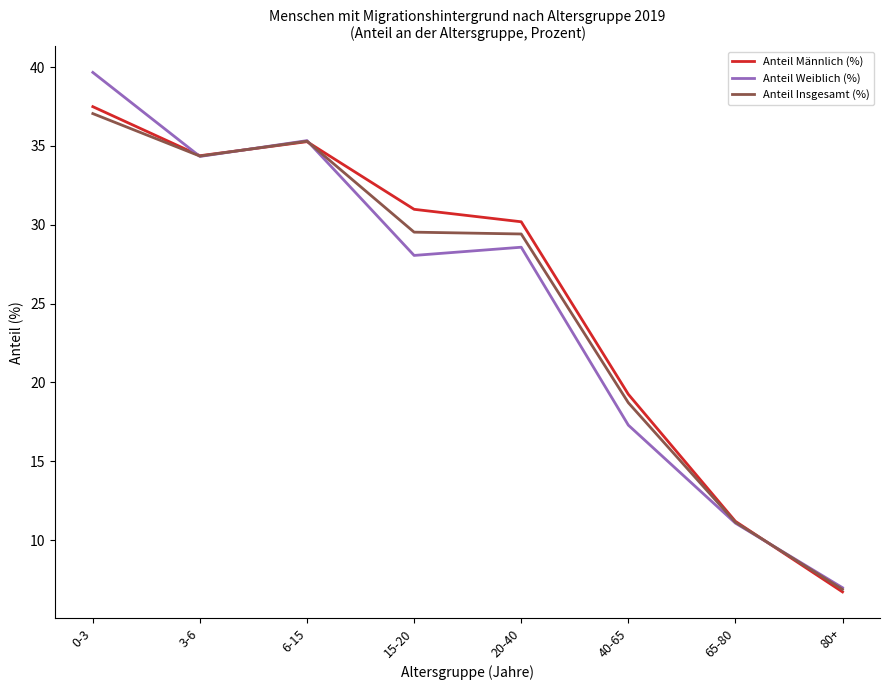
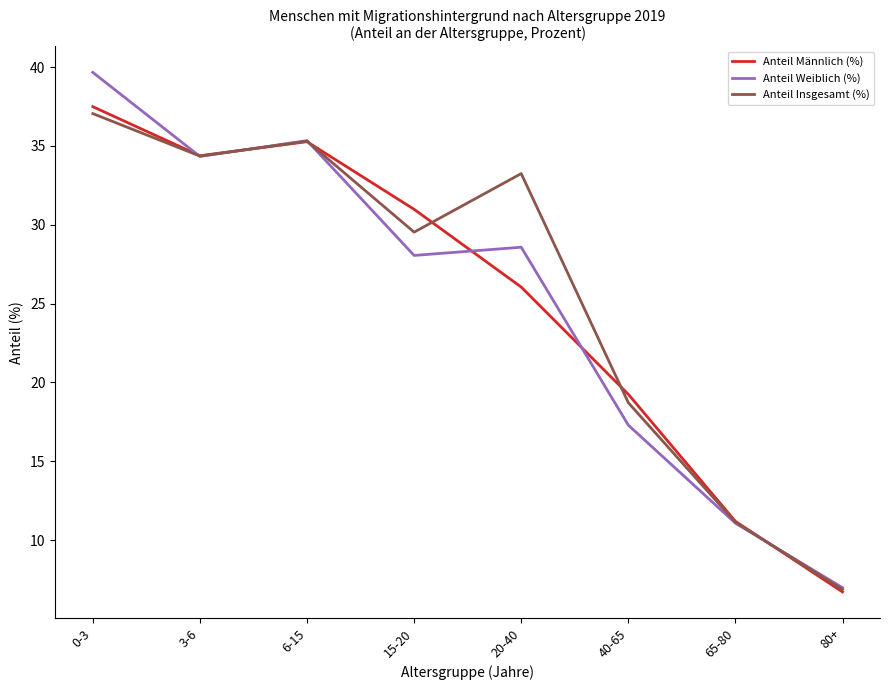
  {
    "Anteil Männlich (%)": {
      "0-3": 37.5,
      "15-20": 31.0,
-     "20-40": 30.2,
+     "20-40": 26.1,
      "40-65": 19.3
    },
    "Anteil Weiblich (%)": {
      "0-3": 39.7,
      "15-20": 28.1,
      "20-40": 28.6,
      "40-65": 17.3
    },
    "Anteil Insgesamt (%)": {
      "0-3": 37.1,
      "15-20": 29.5,
-     "20-40": 29.4,
+     "20-40": 33.2,
      "40-65": 18.7
    }
  }
